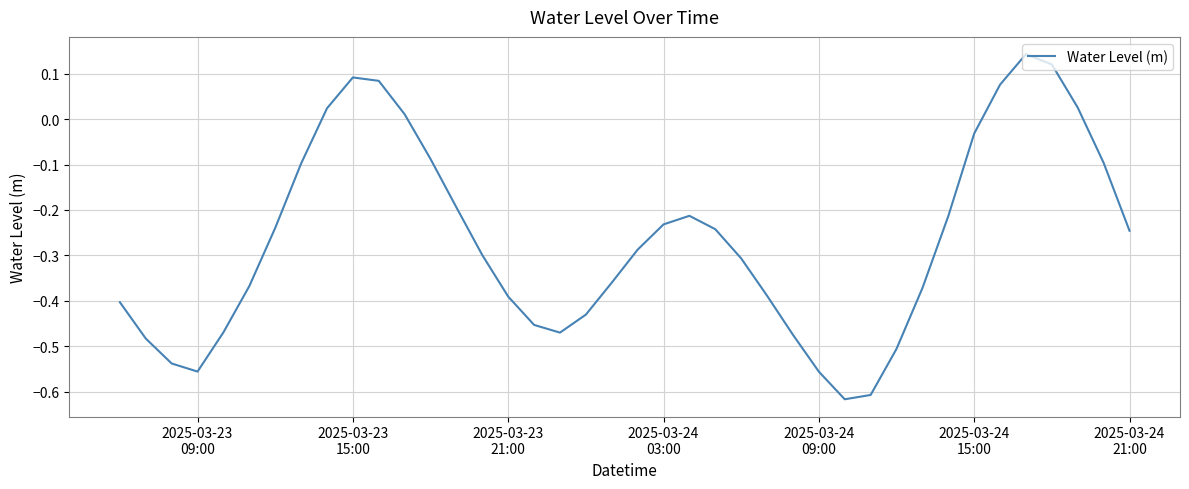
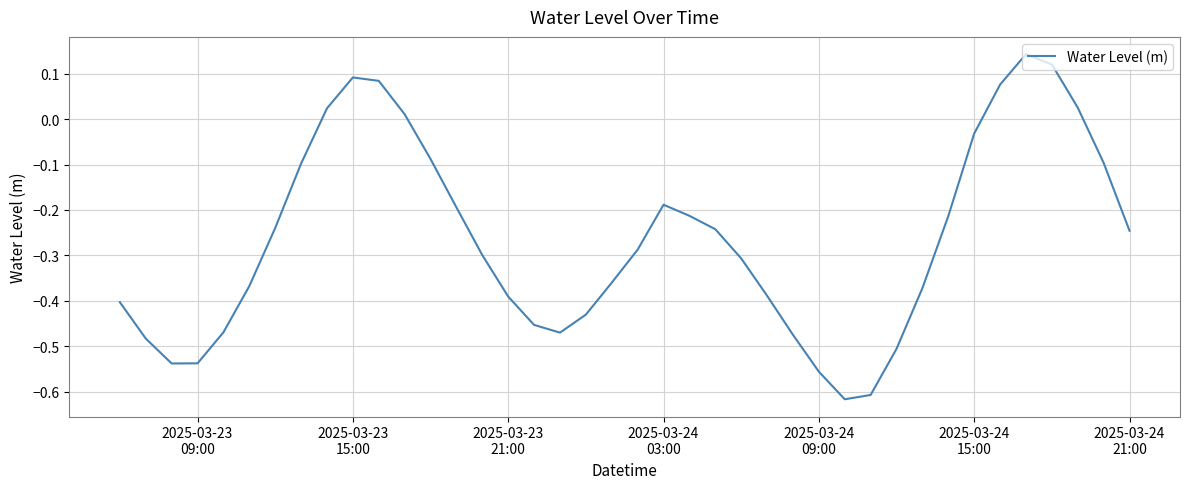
  {
-   "2025-03-23 09:00": -0.56,
+   "2025-03-23 09:00": -0.54,
    "2025-03-23 15:00": 0.09,
    "2025-03-23 21:00": -0.39,
-   "2025-03-24 03:00": -0.23,
+   "2025-03-24 03:00": -0.19,
    "2025-03-24 09:00": -0.56,
    "2025-03-24 15:00": -0.03,
    "2025-03-24 21:00": -0.25
  }
